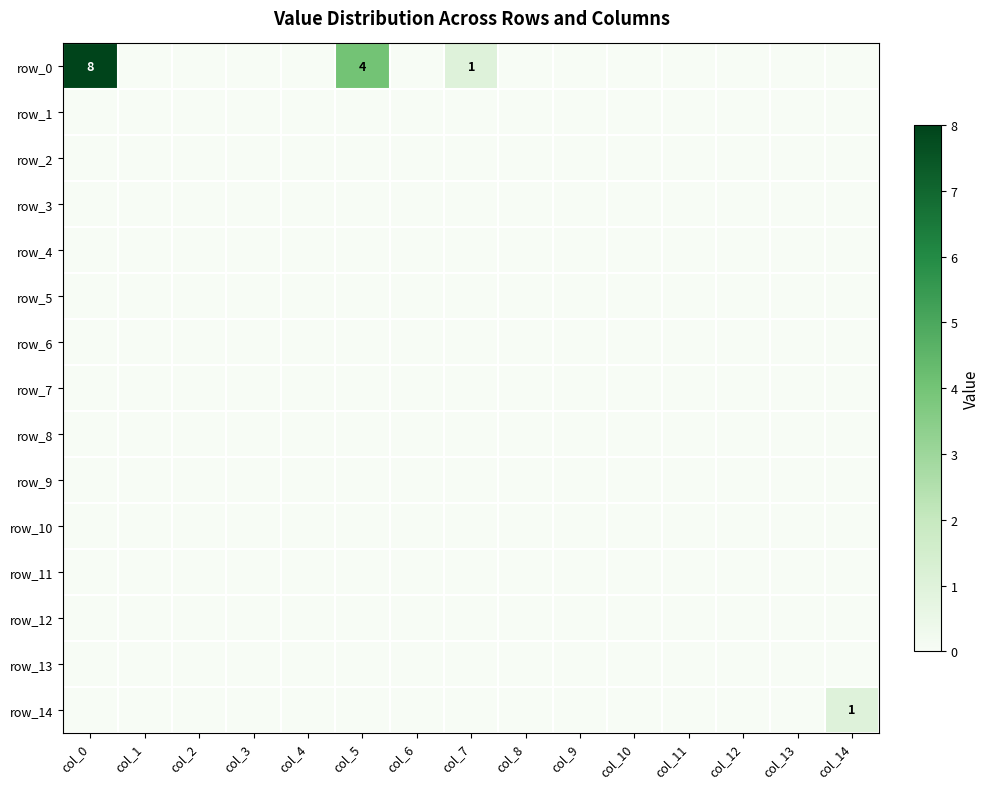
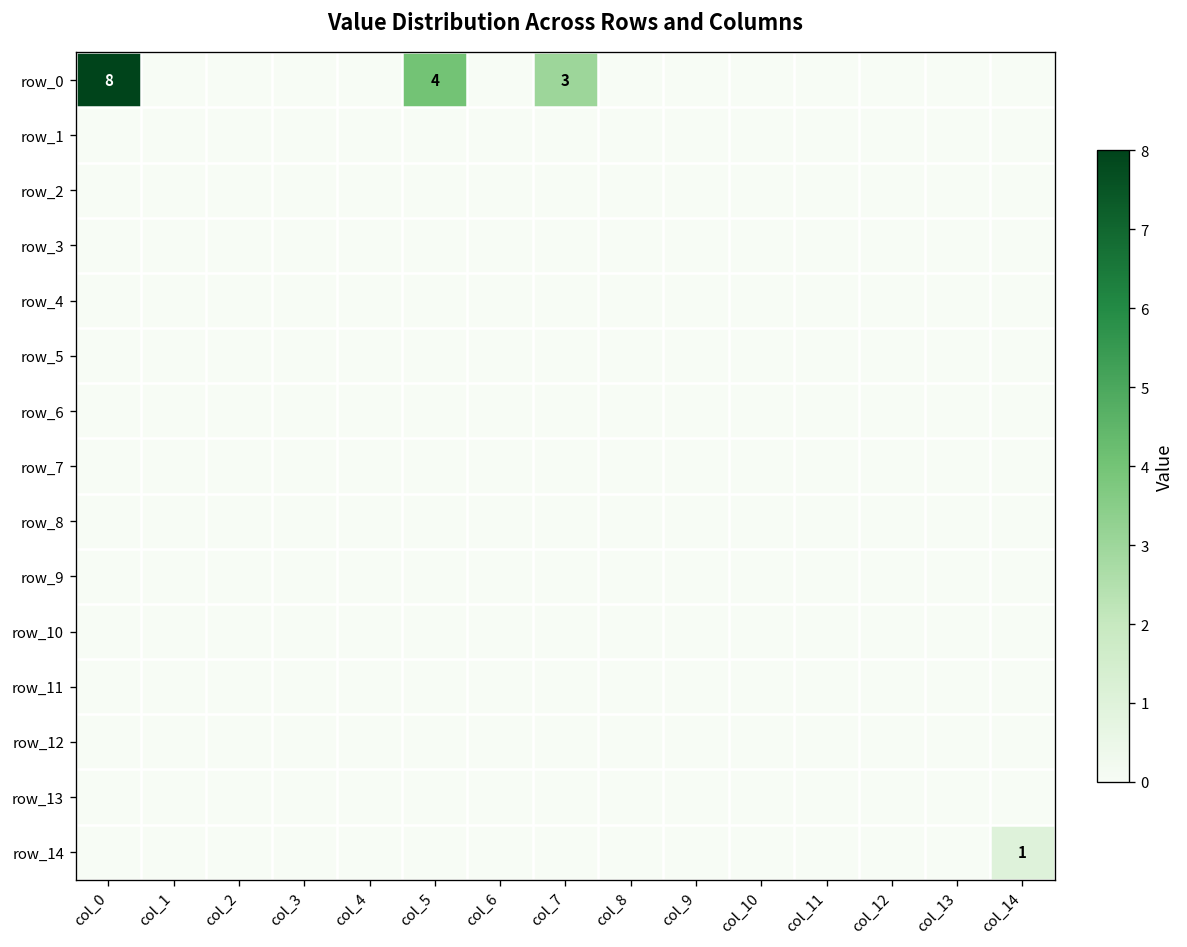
  {
    "row_0": {
      "col_0": 8,
      "col_5": 4,
-     "col_7": 1
+     "col_7": 3
    },
    "row_14": {
      "col_14": 1
    }
  }
